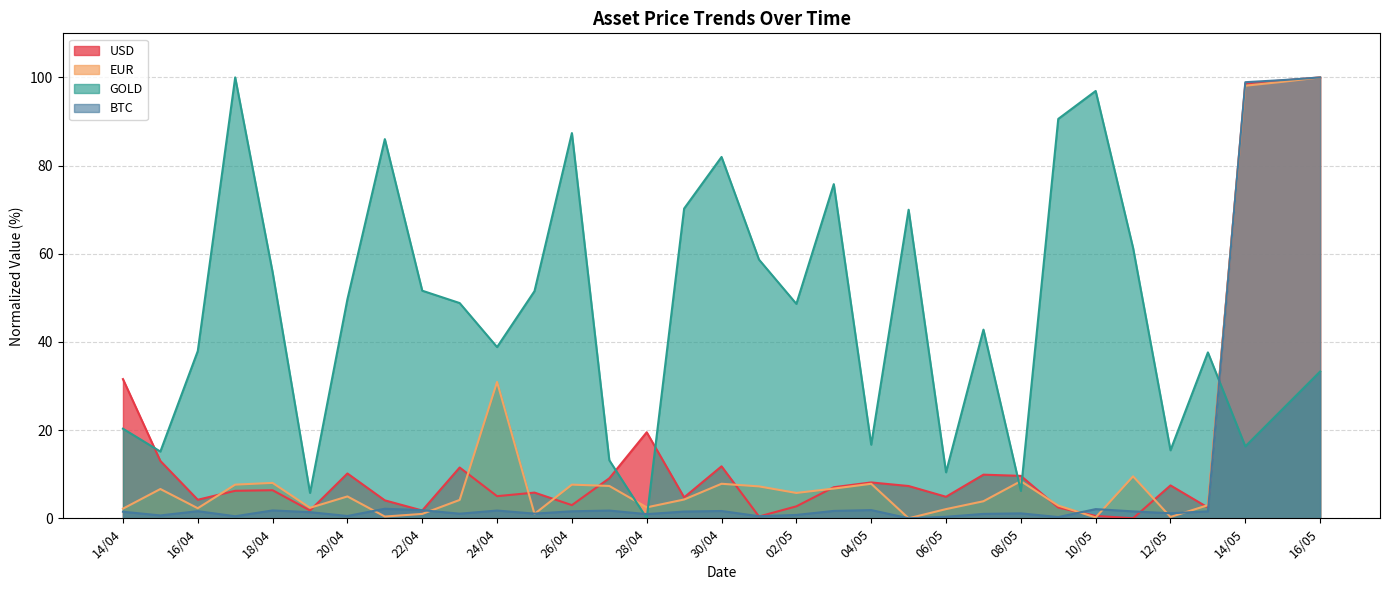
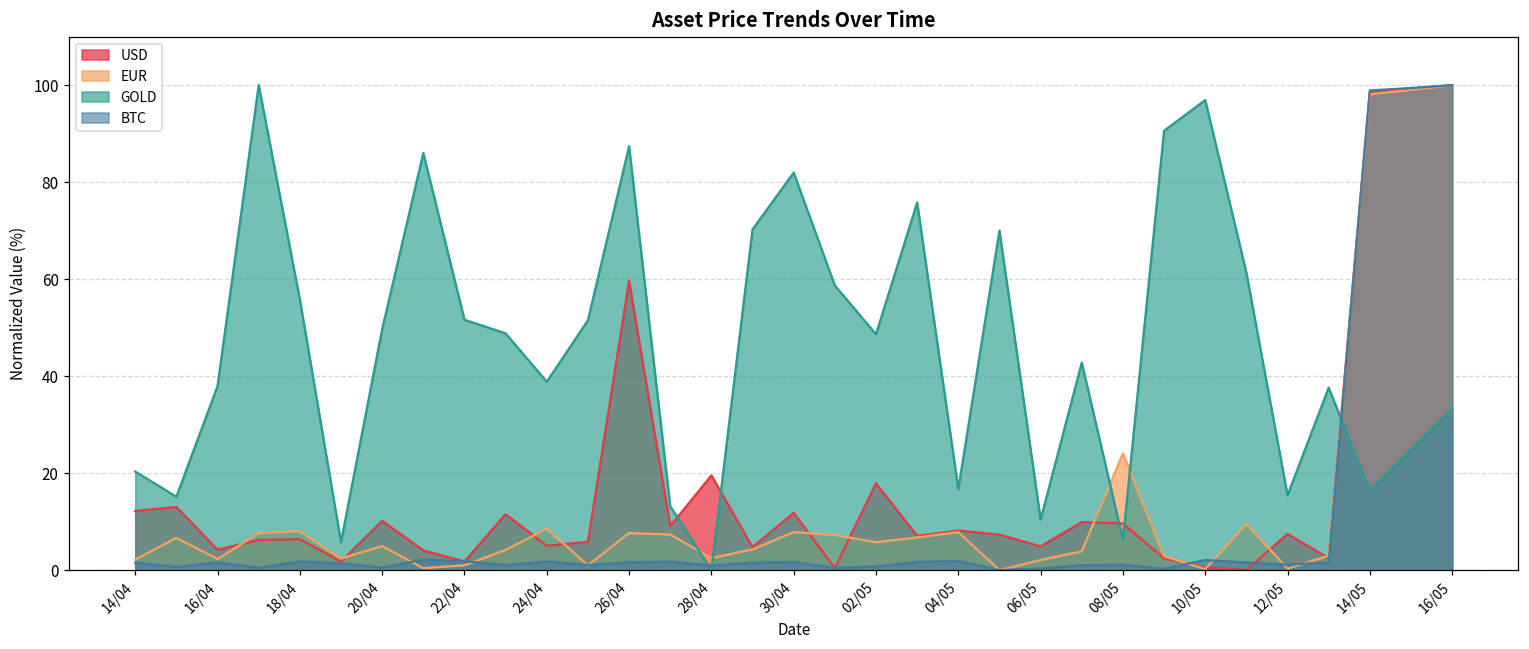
  {
    "USD": {
-     "14/04": 32,
+     "14/04": 12,
      "16/04": 4,
      "18/04": 6,
      "20/04": 10,
      "24/04": 5,
-     "26/04": 3,
+     "26/04": 60,
      "28/04": 20,
      "30/04": 12,
-     "02/05": 3,
+     "02/05": 18,
      "06/05": 5,
      "08/05": 10,
      "12/05": 7
    },
    "EUR": {
      "14/04": 2,
      "16/04": 2,
      "18/04": 8,
      "20/04": 5,
      "22/04": 1,
-     "24/04": 31,
+     "24/04": 9,
      "26/04": 8,
      "28/04": 2,
      "30/04": 8,
      "02/05": 6,
      "06/05": 2,
-     "08/05": 8,
+     "08/05": 24,
      "12/05": 0
    }
  }
